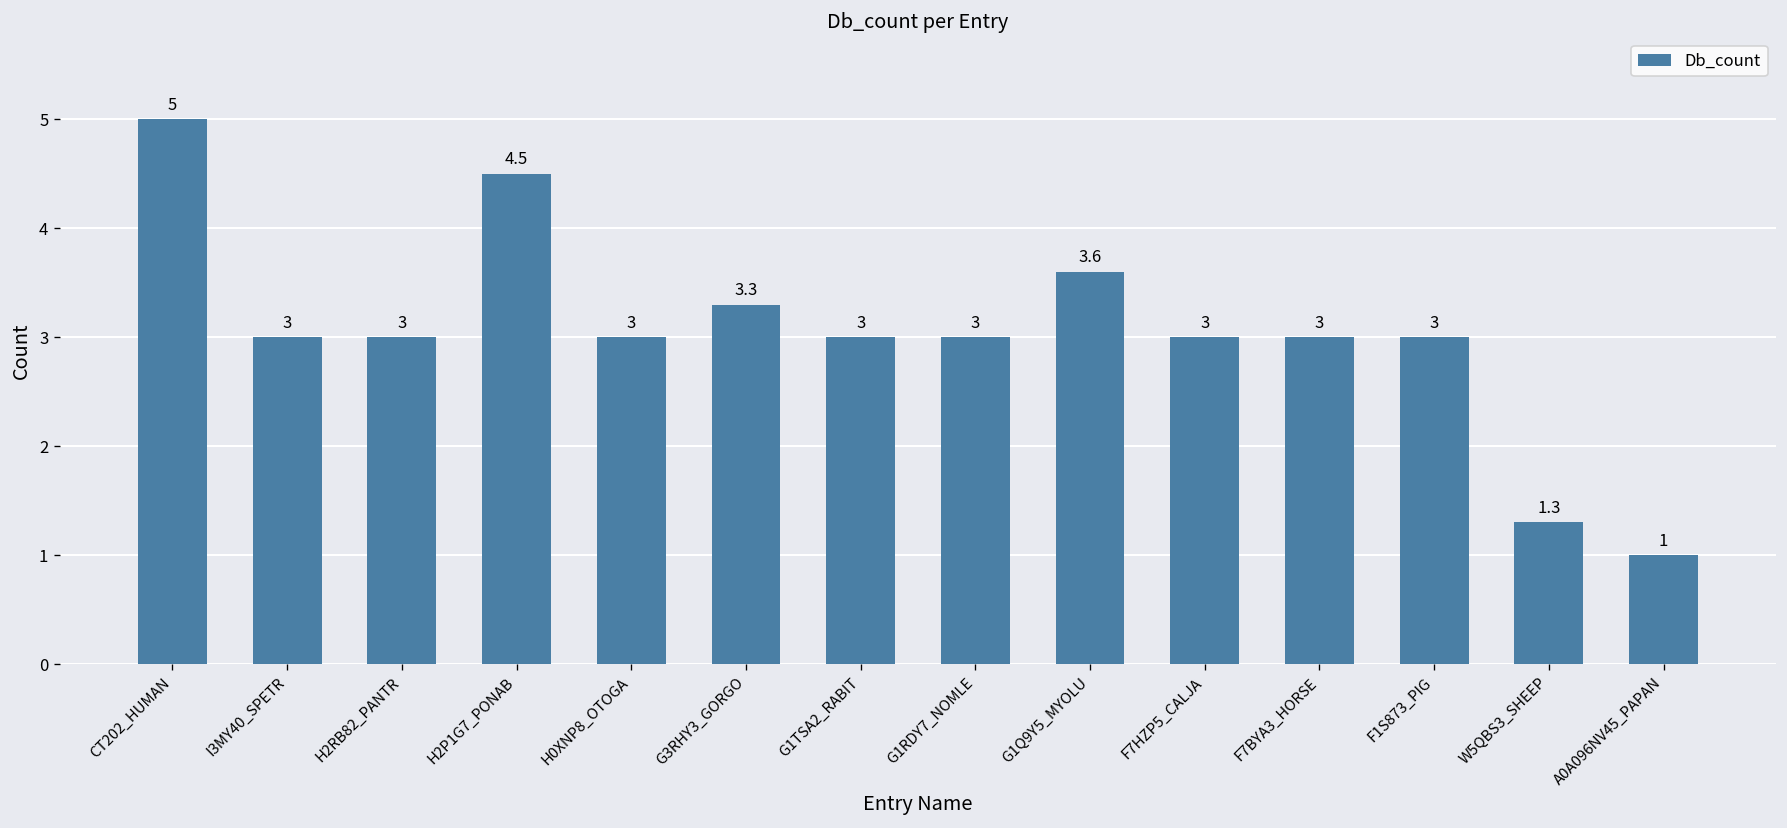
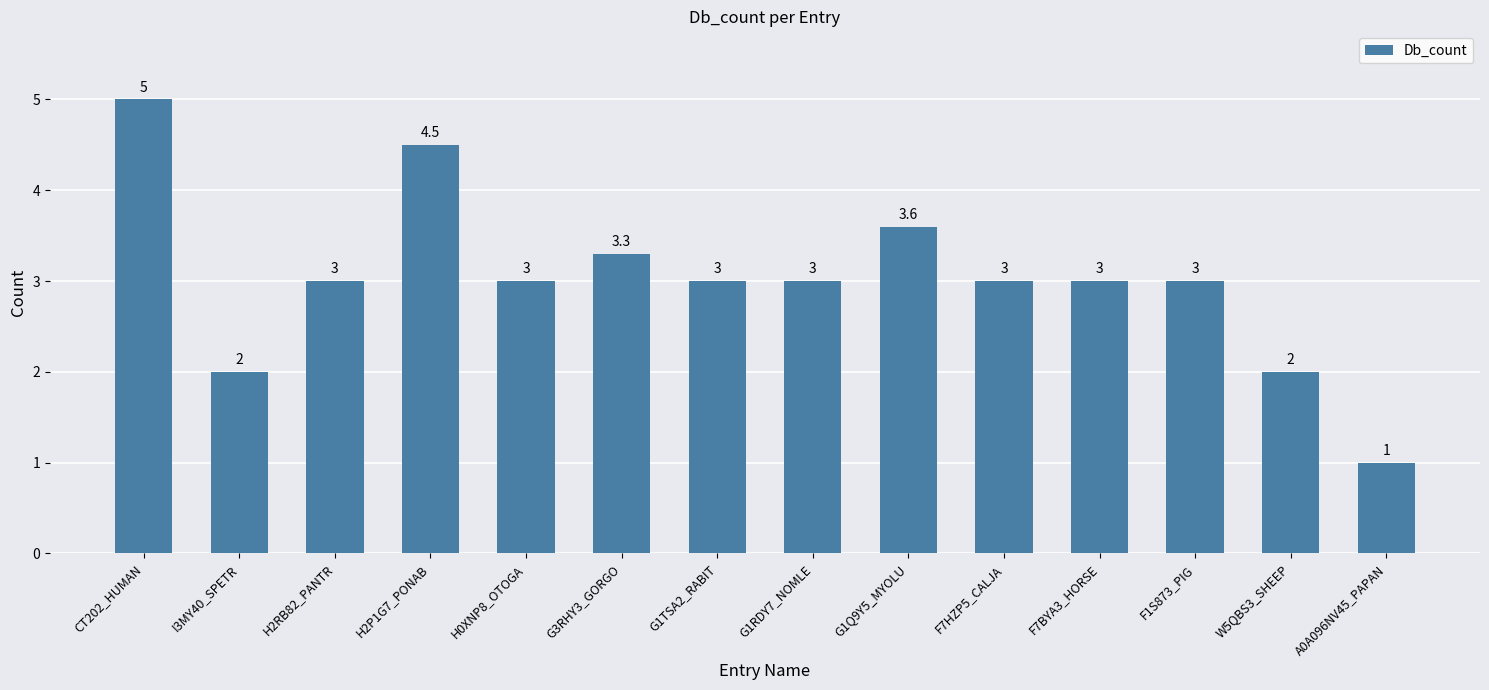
  {
    "CT202_HUMAN": 5,
-   "I3MY40_SPETR": 3,
+   "I3MY40_SPETR": 2,
    "H2RB82_PANTR": 3,
    "H2P1G7_PONAB": 4.5,
    "H0XNP8_OTOGA": 3,
    "G3RHY3_GORGO": 3.3,
    "G1TSA2_RABIT": 3,
    "G1RDY7_NOMLE": 3,
    "G1Q9Y5_MYOLU": 3.6,
    "F7HZP5_CALJA": 3,
    "F7BYA3_HORSE": 3,
    "F1S873_PIG": 3,
-   "W5QBS3_SHEEP": 1.3,
+   "W5QBS3_SHEEP": 2,
    "A0A096NV45_PAPAN": 1
  }
